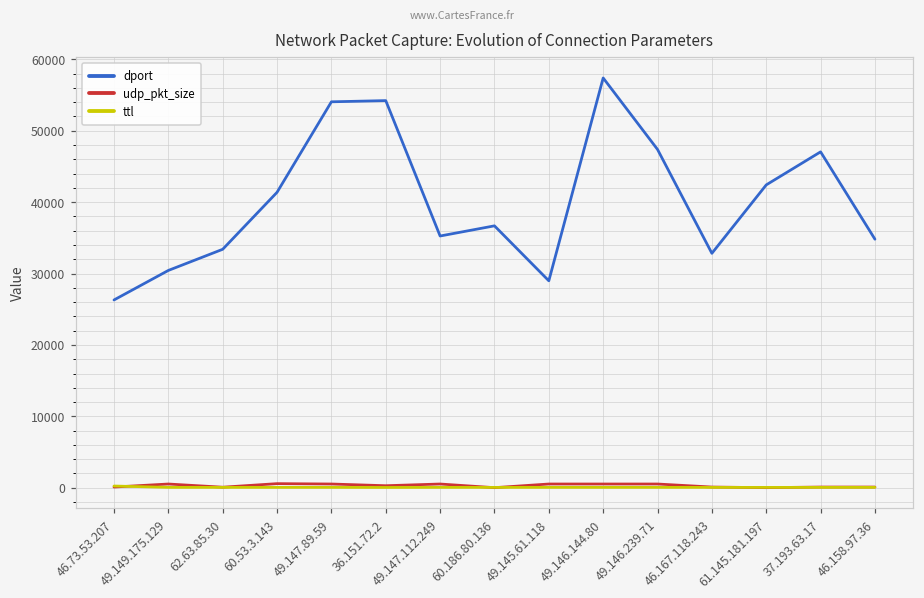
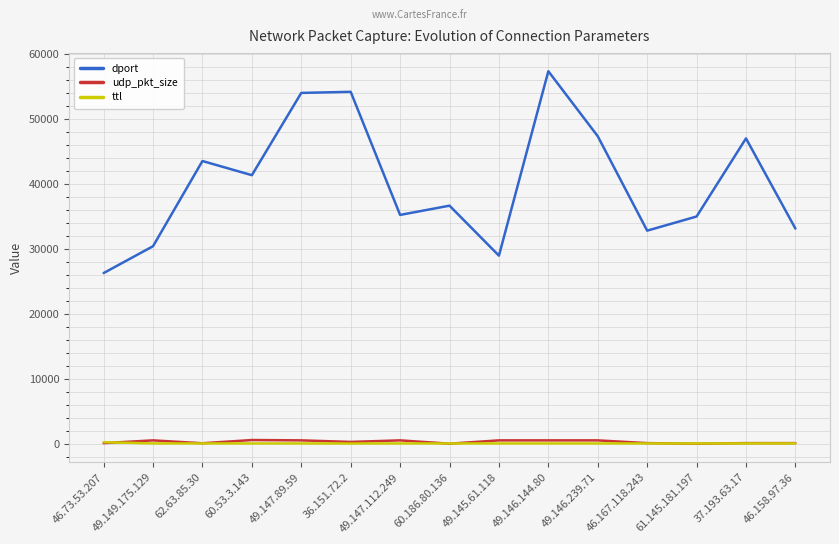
  {
    "dport": {
      "46.73.53.207": 26000,
      "49.149.175.129": 30000,
-     "62.63.85.30": 33000,
+     "62.63.85.30": 44000,
      "60.53.3.143": 41000,
      "49.147.89.59": 54000,
      "36.151.72.2": 54000,
      "49.147.112.249": 35000,
      "60.186.80.136": 37000,
      "49.145.61.118": 29000,
      "49.146.144.80": 57000,
      "49.146.239.71": 47000,
      "46.167.118.243": 33000,
-     "61.145.181.197": 42000,
+     "61.145.181.197": 35000,
      "37.193.63.17": 47000,
-     "46.158.97.36": 35000
+     "46.158.97.36": 33000
    },
    "udp_pkt_size": {
      "49.149.175.129": 1000,
      "60.53.3.143": 1000,
      "49.147.89.59": 1000,
      "49.147.112.249": 1000,
      "49.145.61.118": 1000,
      "49.146.144.80": 1000,
      "49.146.239.71": 1000
    },
    "ttl": {
      "49.149.175.129": 0,
      "60.53.3.143": 0,
      "49.147.89.59": 0,
      "49.147.112.249": 0,
      "49.145.61.118": 0,
      "49.146.144.80": 0,
      "49.146.239.71": 0
    }
  }
